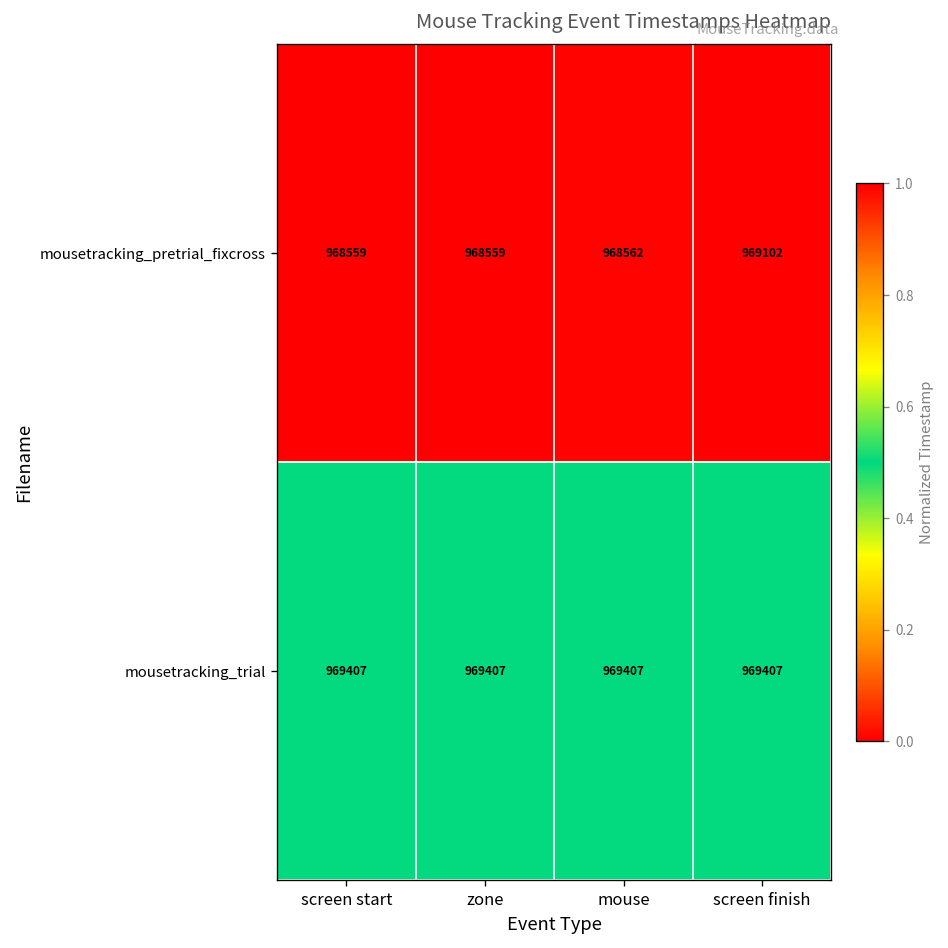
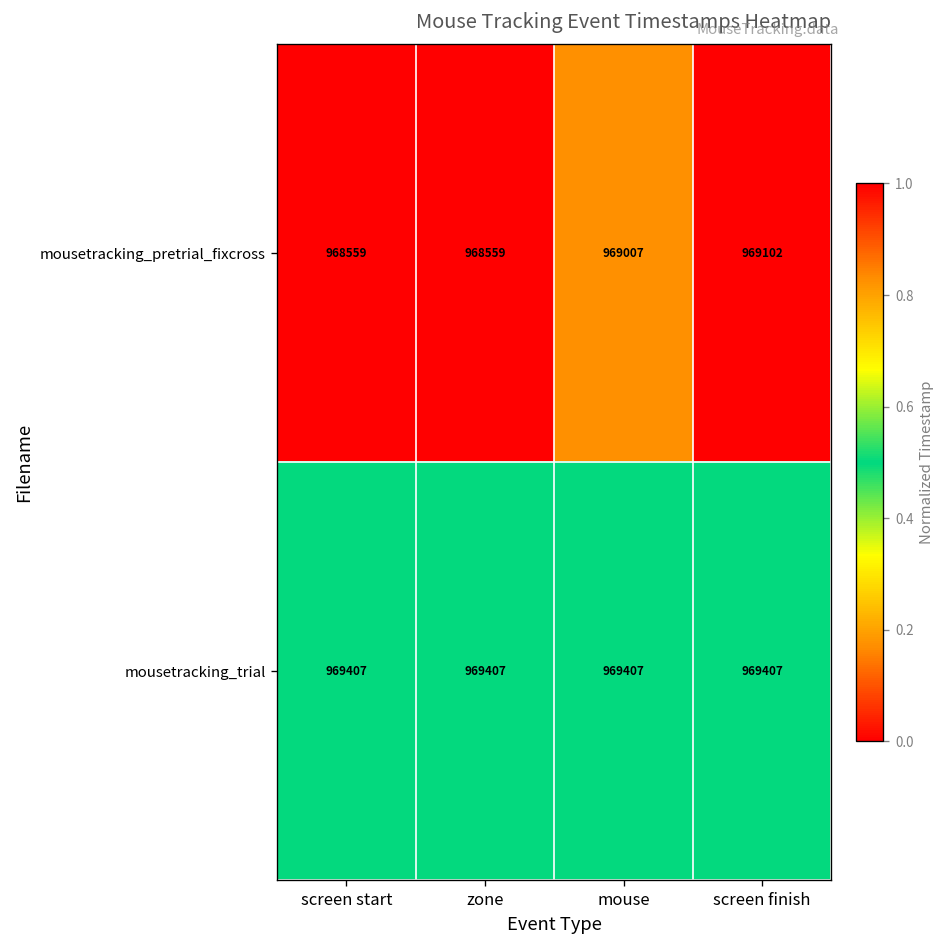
  {
    "mousetracking_pretrial_fixcross": {
      "screen start": 968559,
      "zone": 968559,
-     "mouse": 968562,
+     "mouse": 969007,
      "screen finish": 969102
    },
    "mousetracking_trial": {
      "screen start": 969407,
      "zone": 969407,
      "mouse": 969407,
      "screen finish": 969407
    }
  }
